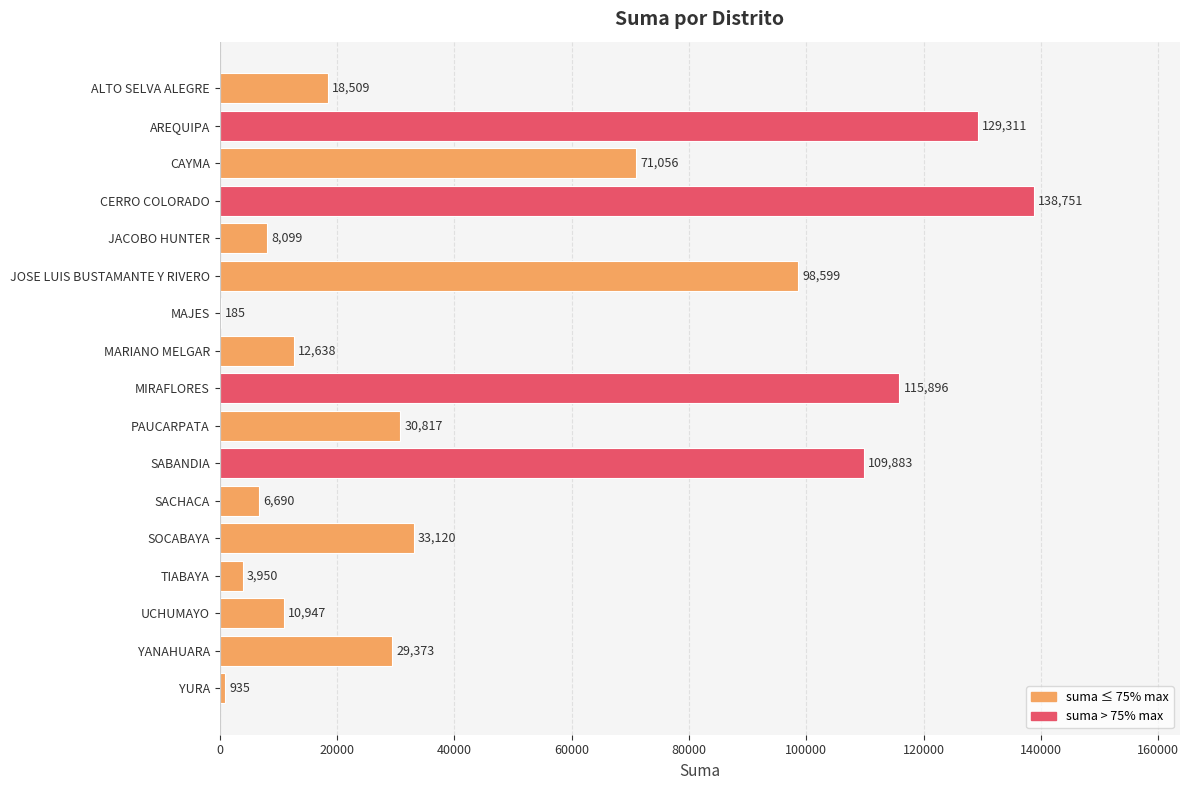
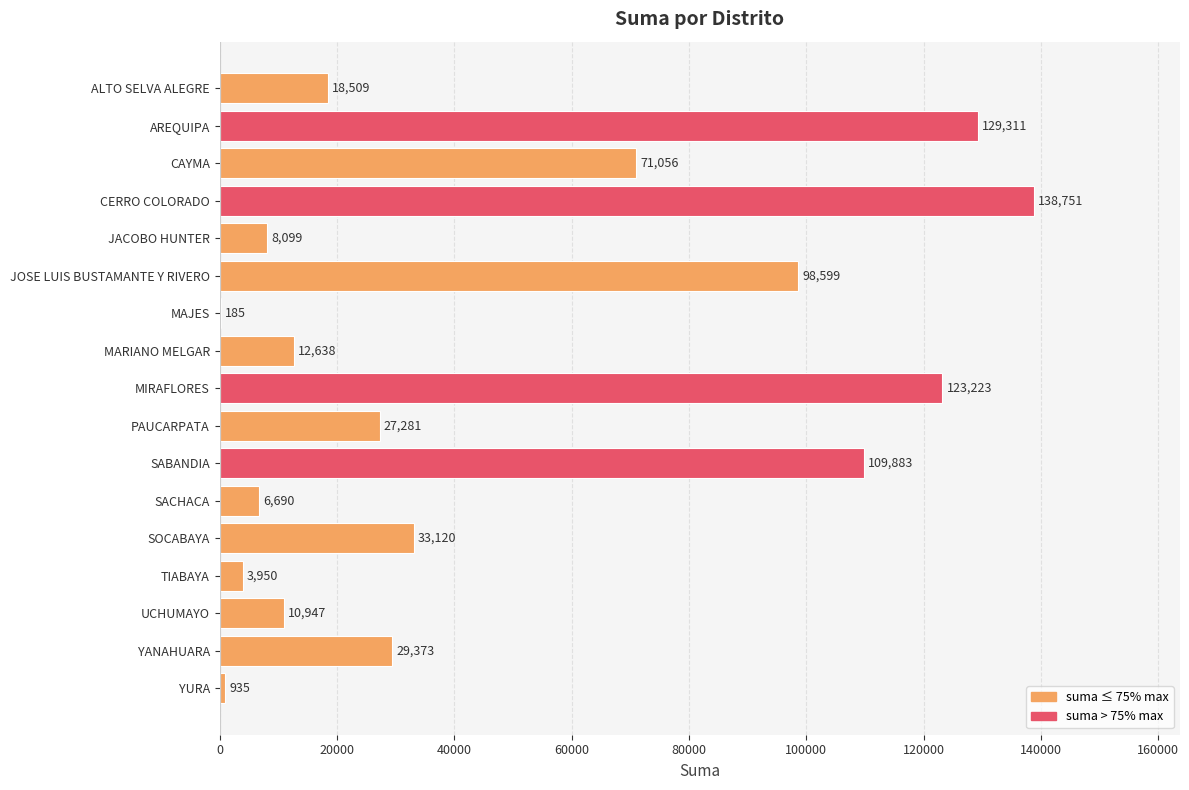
  {
    "ALTO SELVA ALEGRE": "18,509",
    "AREQUIPA": "129,311",
    "CAYMA": "71,056",
    "CERRO COLORADO": "138,751",
    "JACOBO HUNTER": "8,099",
    "JOSE LUIS BUSTAMANTE Y RIVERO": "98,599",
    "MAJES": "185",
    "MARIANO MELGAR": "12,638",
-   "MIRAFLORES": "115,896",
-   "PAUCARPATA": "30,817",
+   "MIRAFLORES": "123,223",
+   "PAUCARPATA": "27,281",
    "SABANDIA": "109,883",
    "SACHACA": "6,690",
    "SOCABAYA": "33,120",
    "TIABAYA": "3,950",
    "UCHUMAYO": "10,947",
    "YANAHUARA": "29,373",
    "YURA": "935"
  }
